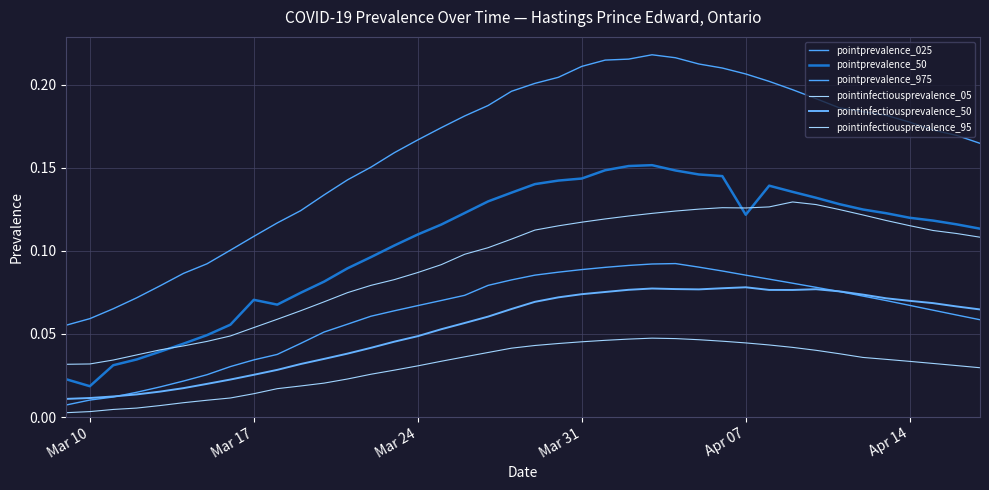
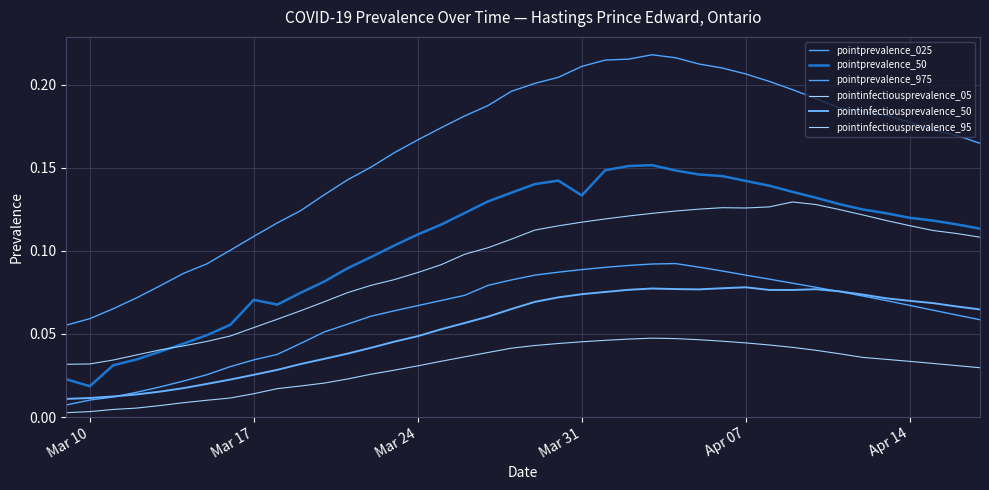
  {
    "pointprevalence_50": {
      "Mar 10": 0.019,
      "Mar 17": 0.071,
      "Mar 24": 0.110,
-     "Mar 31": 0.144,
-     "Apr 07": 0.122,
+     "Mar 31": 0.133,
+     "Apr 07": 0.142,
      "Apr 14": 0.120
    }
  }
